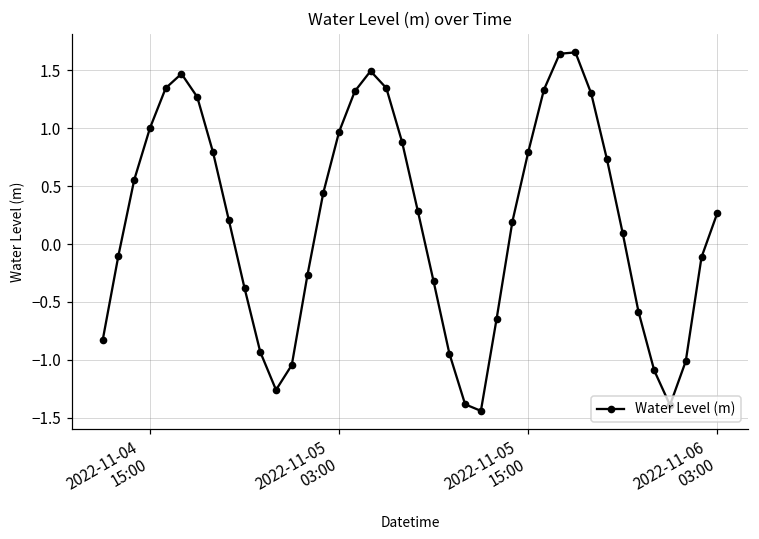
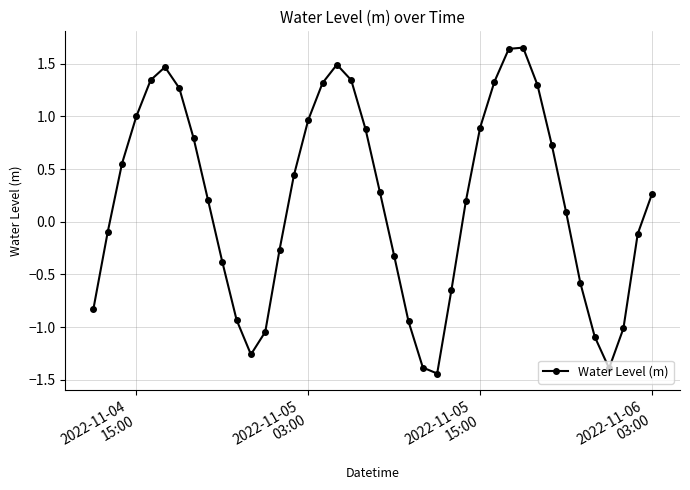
  {
    "2022-11-04 15:00": 1.00,
    "2022-11-05 03:00": 0.97,
-   "2022-11-05 15:00": 0.79,
+   "2022-11-05 15:00": 0.90,
    "2022-11-06 03:00": 0.27
  }
